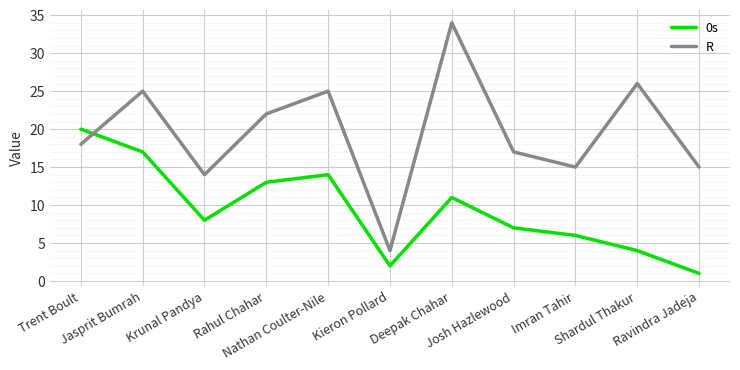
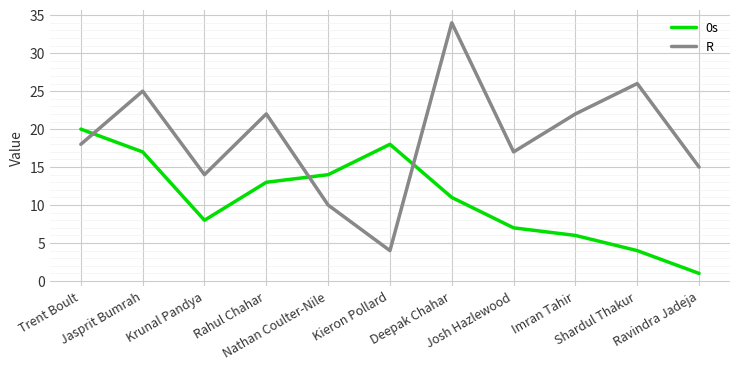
  {
    "0s": {
      "Trent Boult": 20,
      "Jasprit Bumrah": 17,
      "Krunal Pandya": 8,
      "Rahul Chahar": 13,
      "Nathan Coulter-Nile": 14,
-     "Kieron Pollard": 2,
+     "Kieron Pollard": 18,
      "Deepak Chahar": 11,
      "Josh Hazlewood": 7,
      "Imran Tahir": 6,
      "Shardul Thakur": 4,
      "Ravindra Jadeja": 1
    },
    "R": {
      "Trent Boult": 18,
      "Jasprit Bumrah": 25,
      "Krunal Pandya": 14,
      "Rahul Chahar": 22,
-     "Nathan Coulter-Nile": 25,
+     "Nathan Coulter-Nile": 10,
      "Kieron Pollard": 4,
      "Deepak Chahar": 34,
      "Josh Hazlewood": 17,
-     "Imran Tahir": 15,
+     "Imran Tahir": 22,
      "Shardul Thakur": 26,
      "Ravindra Jadeja": 15
    }
  }
